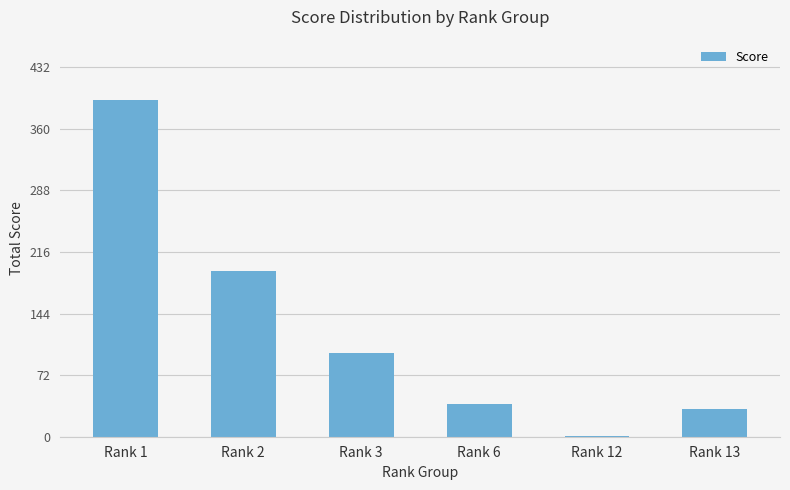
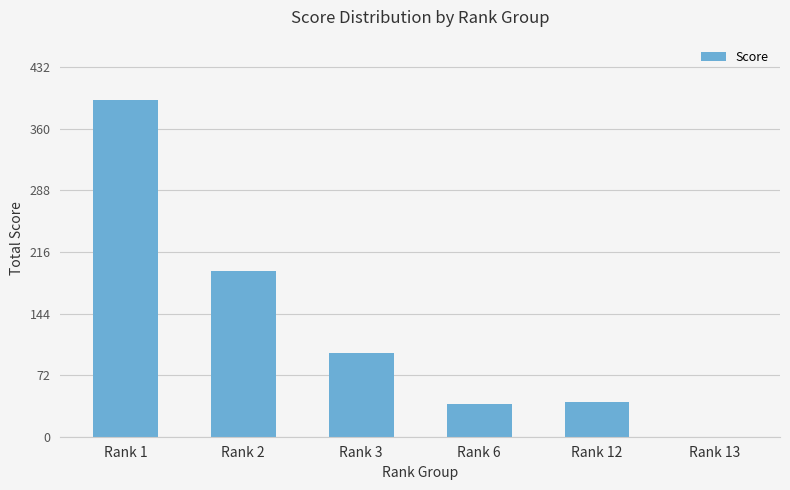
  {
    "Rank 1": 390,
    "Rank 2": 190,
    "Rank 3": 100,
    "Rank 6": 40,
-   "Rank 12": 0,
-   "Rank 13": 30
+   "Rank 12": 40,
+   "Rank 13": 0
  }
